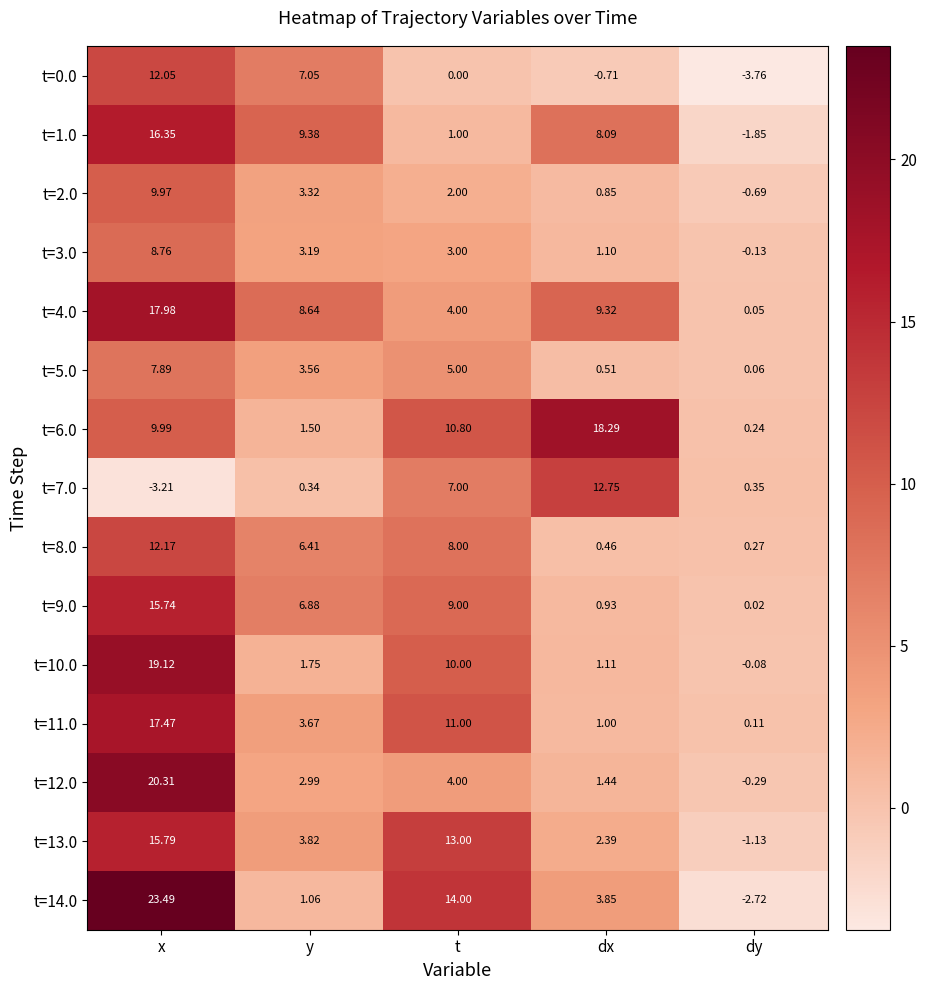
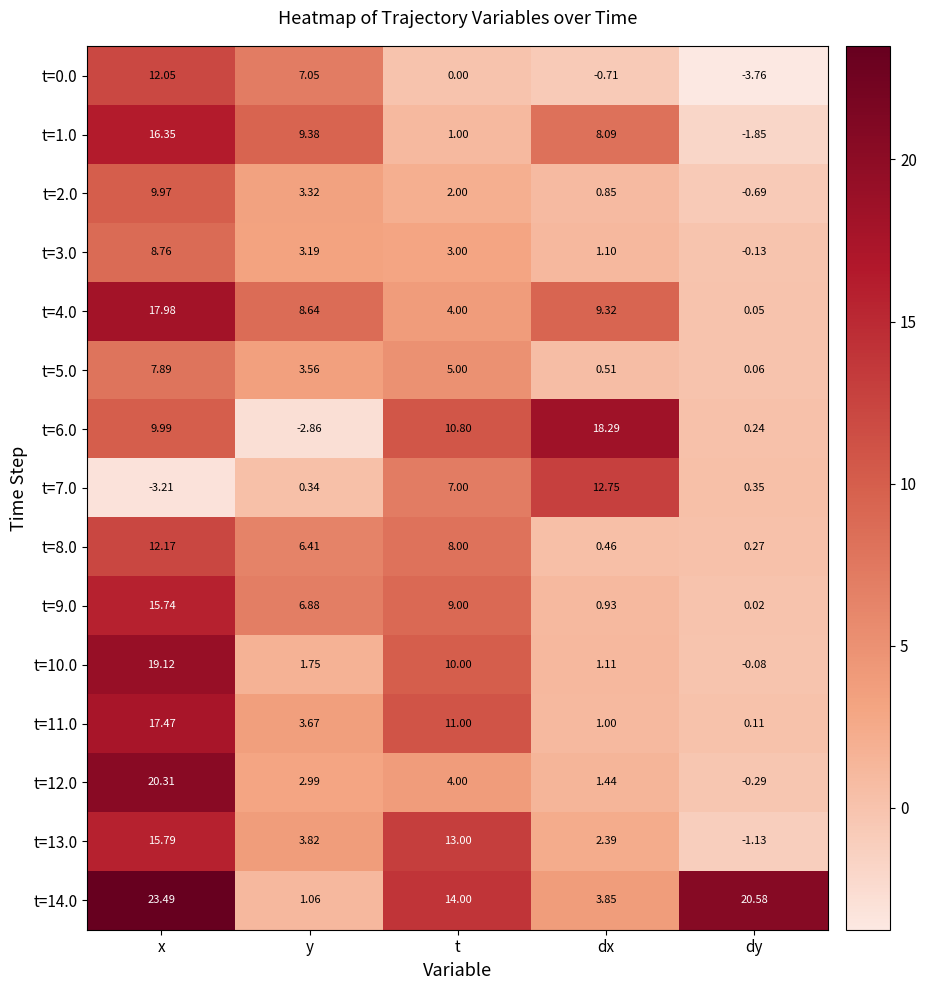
  {
    "t=0.0": {
      "x": 12.05,
      "y": 7.05,
      "t": 0.00,
      "dx": -0.71,
      "dy": -3.76
    },
    "t=1.0": {
      "x": 16.35,
      "y": 9.38,
      "t": 1.00,
      "dx": 8.09,
      "dy": -1.85
    },
    "t=2.0": {
      "x": 9.97,
      "y": 3.32,
      "t": 2.00,
      "dx": 0.85,
      "dy": -0.69
    },
    "t=3.0": {
      "x": 8.76,
      "y": 3.19,
      "t": 3.00,
      "dx": 1.10,
      "dy": -0.13
    },
    "t=4.0": {
      "x": 17.98,
      "y": 8.64,
      "t": 4.00,
      "dx": 9.32,
      "dy": 0.05
    },
    "t=5.0": {
      "x": 7.89,
      "y": 3.56,
      "t": 5.00,
      "dx": 0.51,
      "dy": 0.06
    },
    "t=6.0": {
      "x": 9.99,
-     "y": 1.50,
+     "y": -2.86,
      "t": 10.80,
      "dx": 18.29,
      "dy": 0.24
    },
    "t=7.0": {
      "x": -3.21,
      "y": 0.34,
      "t": 7.00,
      "dx": 12.75,
      "dy": 0.35
    },
    "t=8.0": {
      "x": 12.17,
      "y": 6.41,
      "t": 8.00,
      "dx": 0.46,
      "dy": 0.27
    },
    "t=9.0": {
      "x": 15.74,
      "y": 6.88,
      "t": 9.00,
      "dx": 0.93,
      "dy": 0.02
    },
    "t=10.0": {
      "x": 19.12,
      "y": 1.75,
      "t": 10.00,
      "dx": 1.11,
      "dy": -0.08
    },
    "t=11.0": {
      "x": 17.47,
      "y": 3.67,
      "t": 11.00,
      "dx": 1.00,
      "dy": 0.11
    },
    "t=12.0": {
      "x": 20.31,
      "y": 2.99,
      "t": 4.00,
      "dx": 1.44,
      "dy": -0.29
    },
    "t=13.0": {
      "x": 15.79,
      "y": 3.82,
      "t": 13.00,
      "dx": 2.39,
      "dy": -1.13
    },
    "t=14.0": {
      "x": 23.49,
      "y": 1.06,
      "t": 14.00,
      "dx": 3.85,
-     "dy": -2.72
+     "dy": 20.58
    }
  }
